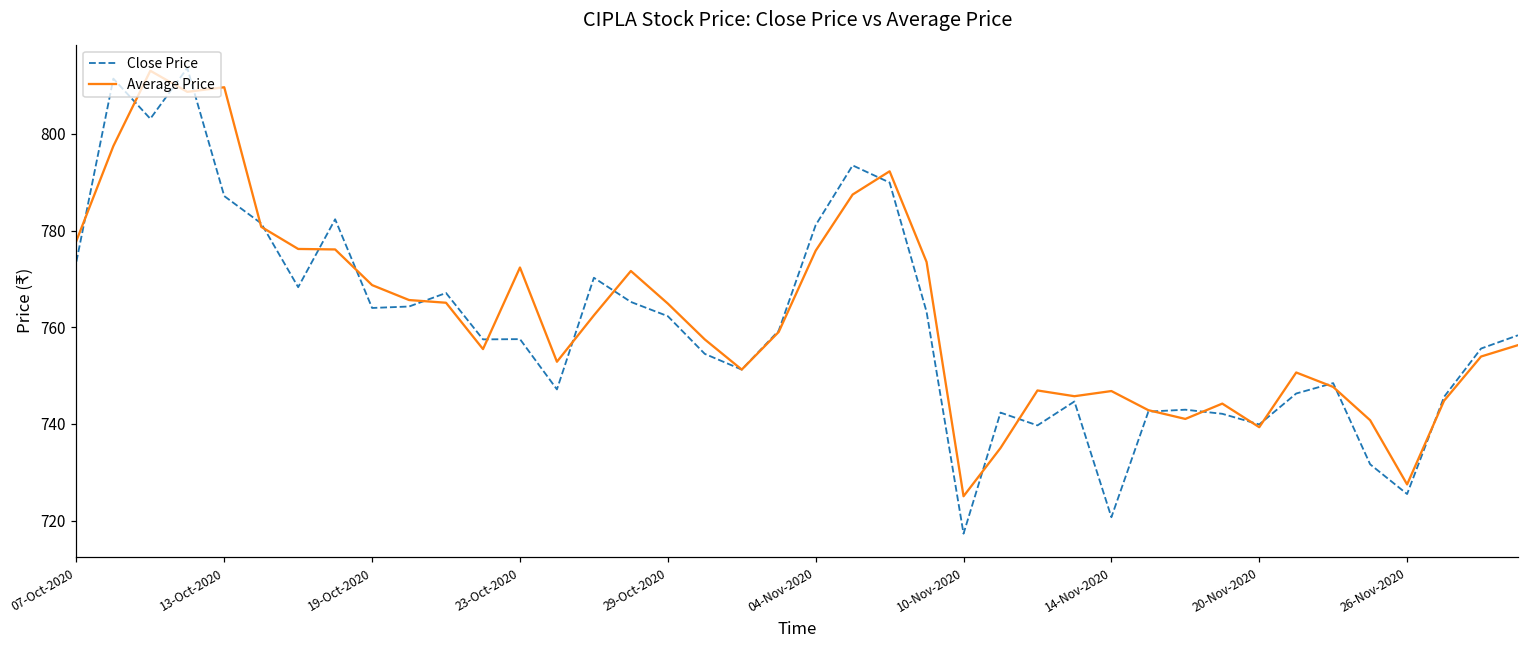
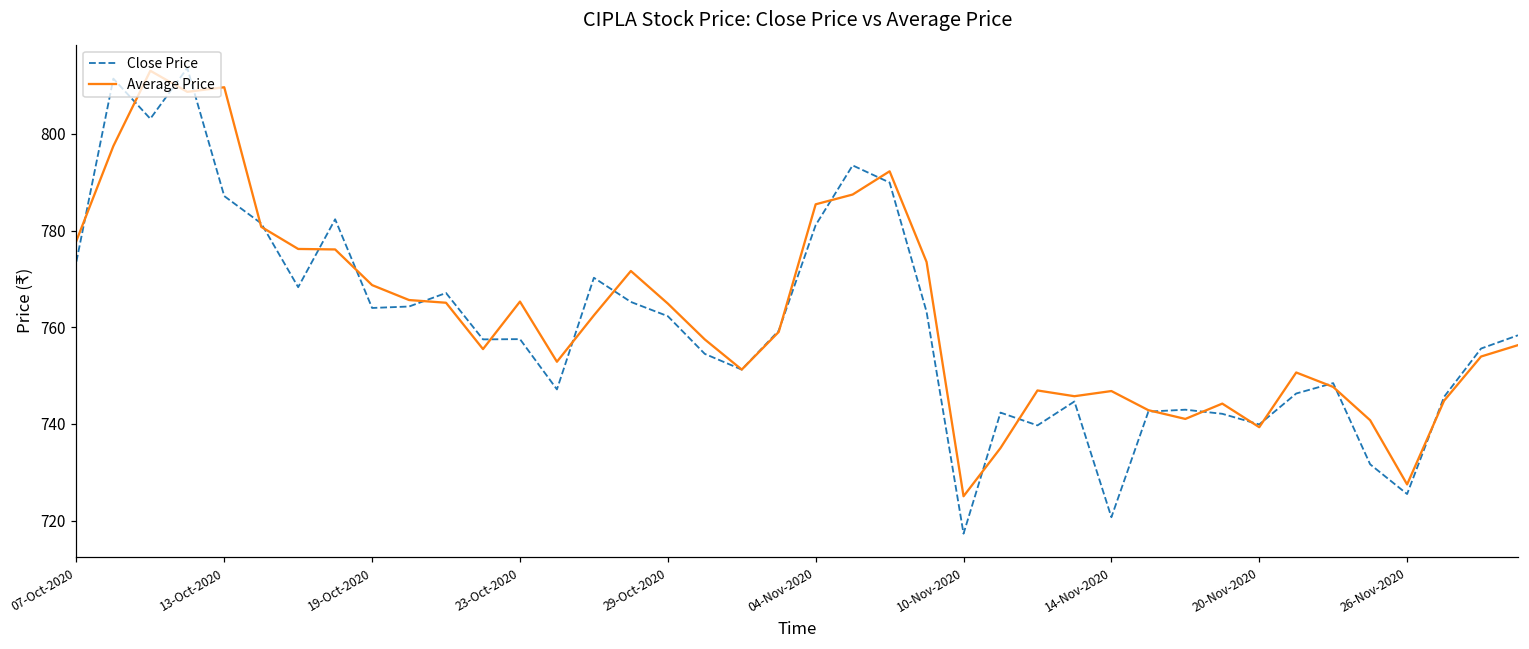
  {
    "Close Price": {
      "07-Oct-2020": 774,
      "13-Oct-2020": 787,
      "19-Oct-2020": 764,
      "23-Oct-2020": 758,
      "29-Oct-2020": 762,
      "04-Nov-2020": 781,
      "10-Nov-2020": 717,
      "14-Nov-2020": 721,
      "26-Nov-2020": 726
    },
    "Average Price": {
      "07-Oct-2020": 778,
      "13-Oct-2020": 810,
      "19-Oct-2020": 769,
-     "23-Oct-2020": 772,
+     "23-Oct-2020": 765,
      "29-Oct-2020": 765,
-     "04-Nov-2020": 776,
+     "04-Nov-2020": 785,
      "10-Nov-2020": 725,
      "14-Nov-2020": 747,
      "26-Nov-2020": 727
    }
  }
